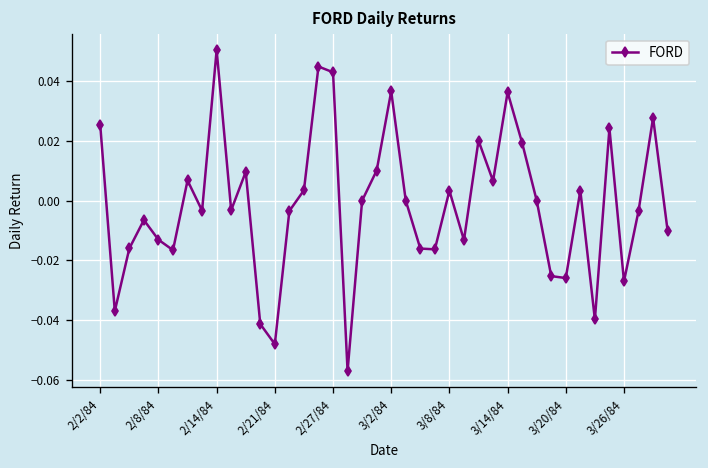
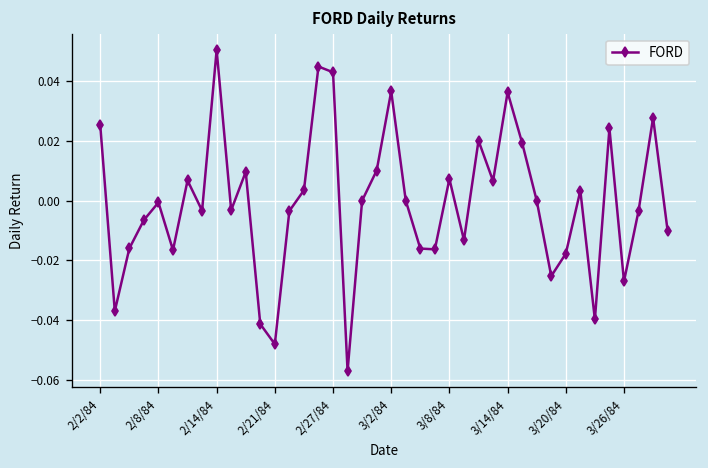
  {
    "2/2/84": 0.025,
-   "2/8/84": -0.013,
+   "2/8/84": -0.001,
    "2/14/84": 0.050,
    "2/21/84": -0.048,
    "2/27/84": 0.043,
    "3/2/84": 0.037,
-   "3/8/84": 0.003,
+   "3/8/84": 0.007,
    "3/14/84": 0.036,
-   "3/20/84": -0.026,
+   "3/20/84": -0.018,
    "3/26/84": -0.027
  }
